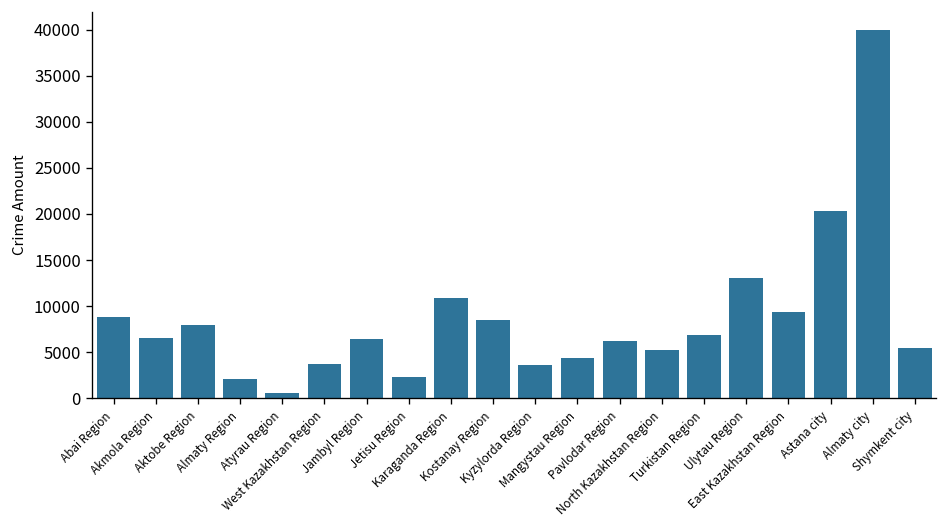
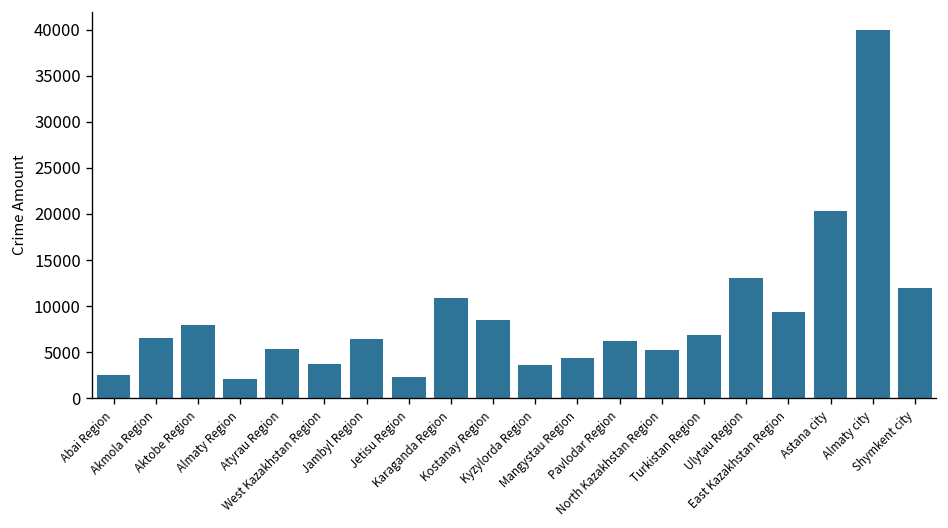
  {
-   "Abai Region": 9000,
+   "Abai Region": 3000,
    "Akmola Region": 7000,
    "Aktobe Region": 8000,
    "Almaty Region": 2000,
-   "Atyrau Region": 1000,
+   "Atyrau Region": 5000,
    "West Kazakhstan Region": 4000,
    "Jambyl Region": 6000,
    "Jetisu Region": 2000,
    "Karaganda Region": 11000,
    "Kostanay Region": 9000,
    "Kyzylorda Region": 4000,
    "Mangystau Region": 4000,
    "Pavlodar Region": 6000,
    "North Kazakhstan Region": 5000,
    "Turkistan Region": 7000,
    "Ulytau Region": 13000,
    "East Kazakhstan Region": 9000,
    "Astana city": 20000,
    "Almaty city": 40000,
-   "Shymkent city": 5000
+   "Shymkent city": 12000
  }
